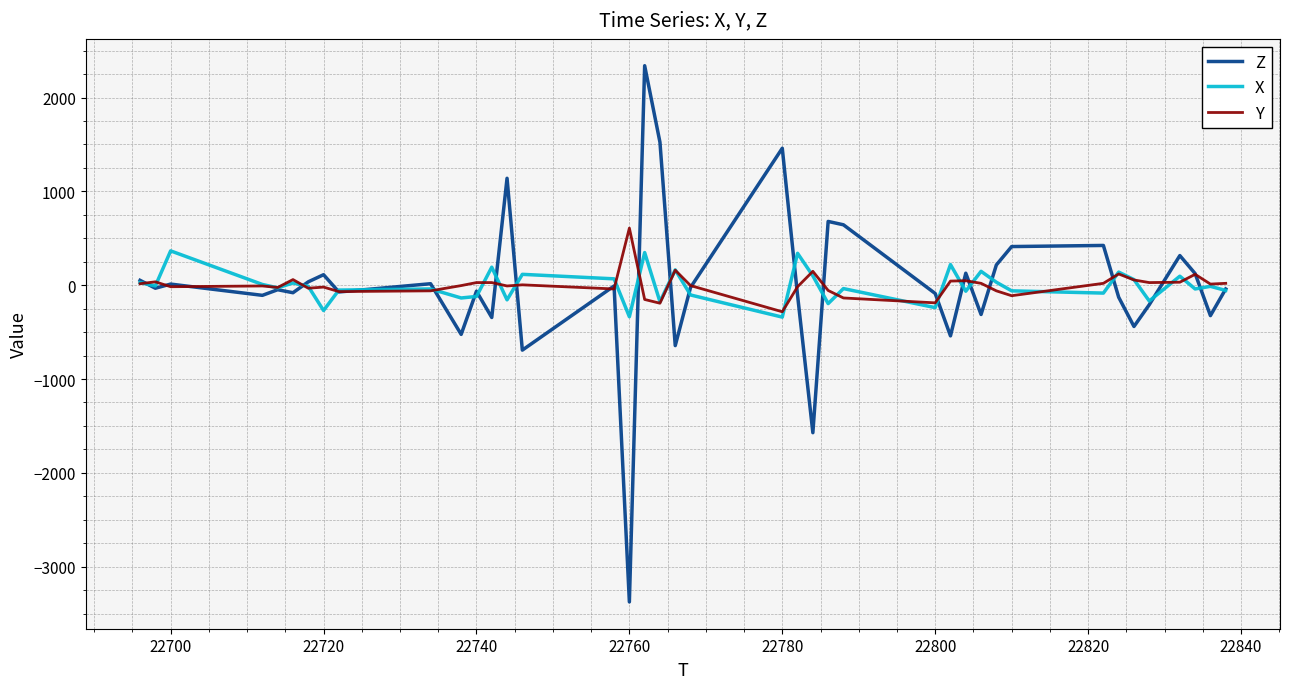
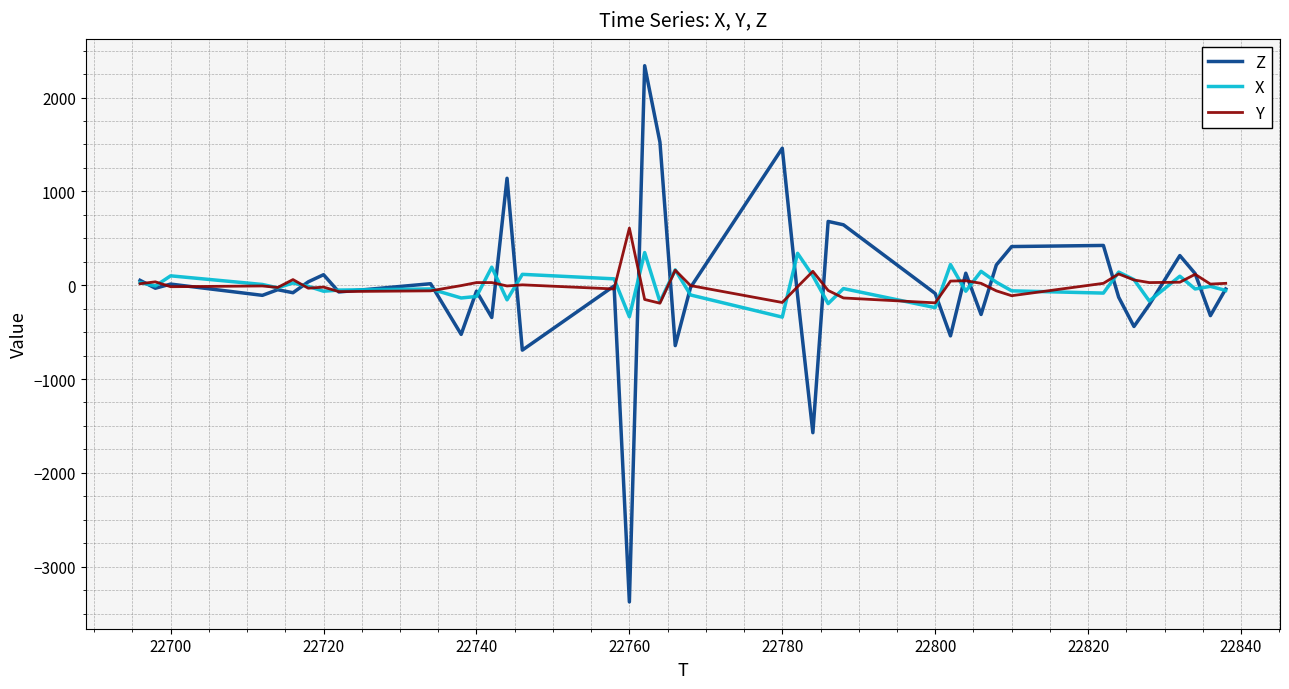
  {
    "Z": {
      "22700": 0,
      "22720": 100,
      "22740": -100,
      "22760": -3400,
      "22780": 1500,
      "22800": -100
    },
    "X": {
-     "22700": 400,
-     "22720": -300,
+     "22700": 100,
+     "22720": -100,
      "22740": -100,
      "22760": -300,
      "22780": -300,
      "22800": -200
    },
    "Y": {
      "22700": 0,
      "22720": 0,
      "22740": 0,
      "22760": 600,
-     "22780": -300,
+     "22780": -200,
      "22800": -200
    }
  }
